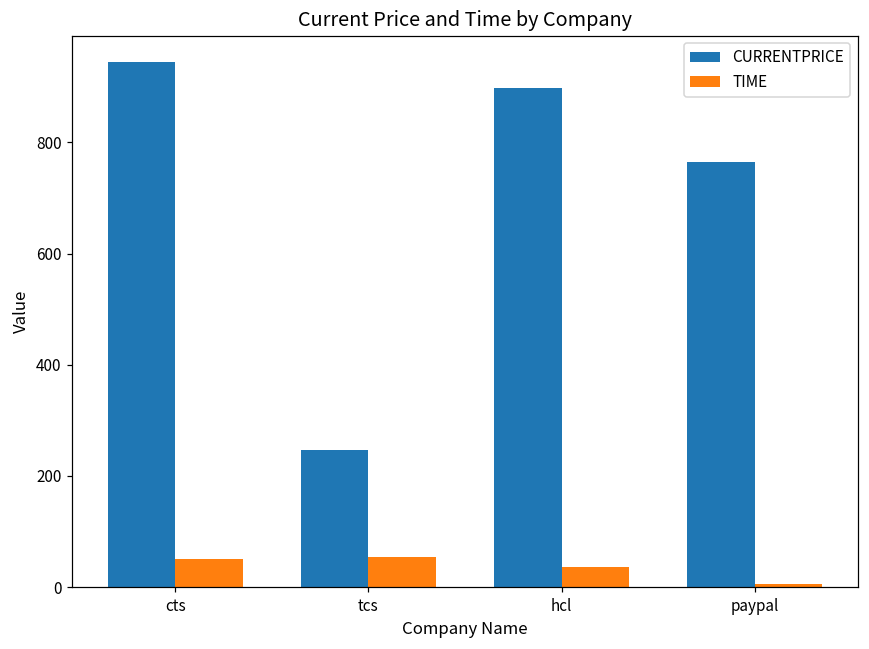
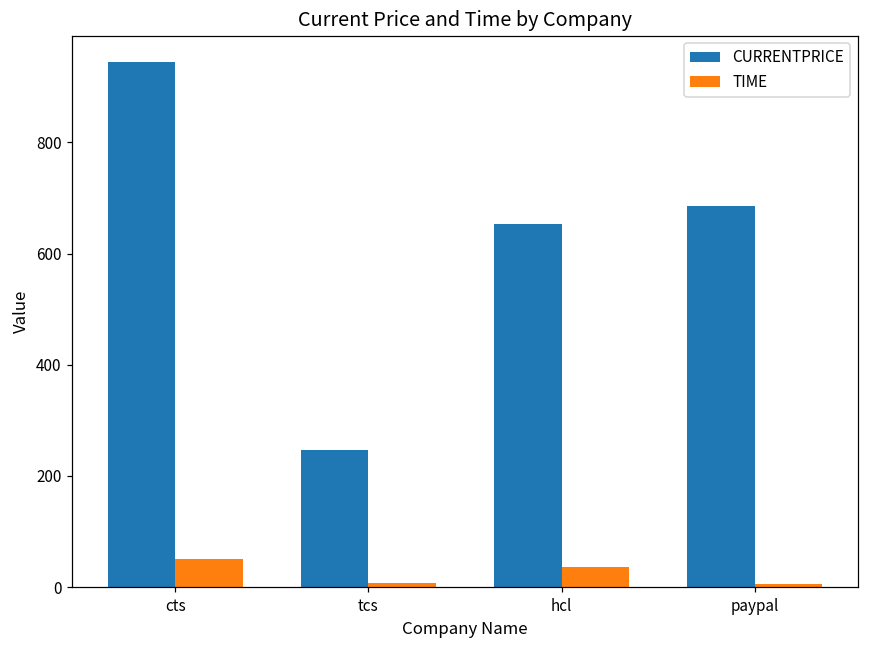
  {
    "CURRENTPRICE": {
      "cts": 950,
      "tcs": 250,
-     "hcl": 900,
-     "paypal": 770
+     "hcl": 650,
+     "paypal": 690
    },
    "TIME": {
      "cts": 50,
-     "tcs": 50,
+     "tcs": 10,
      "hcl": 40,
      "paypal": 10
    }
  }
